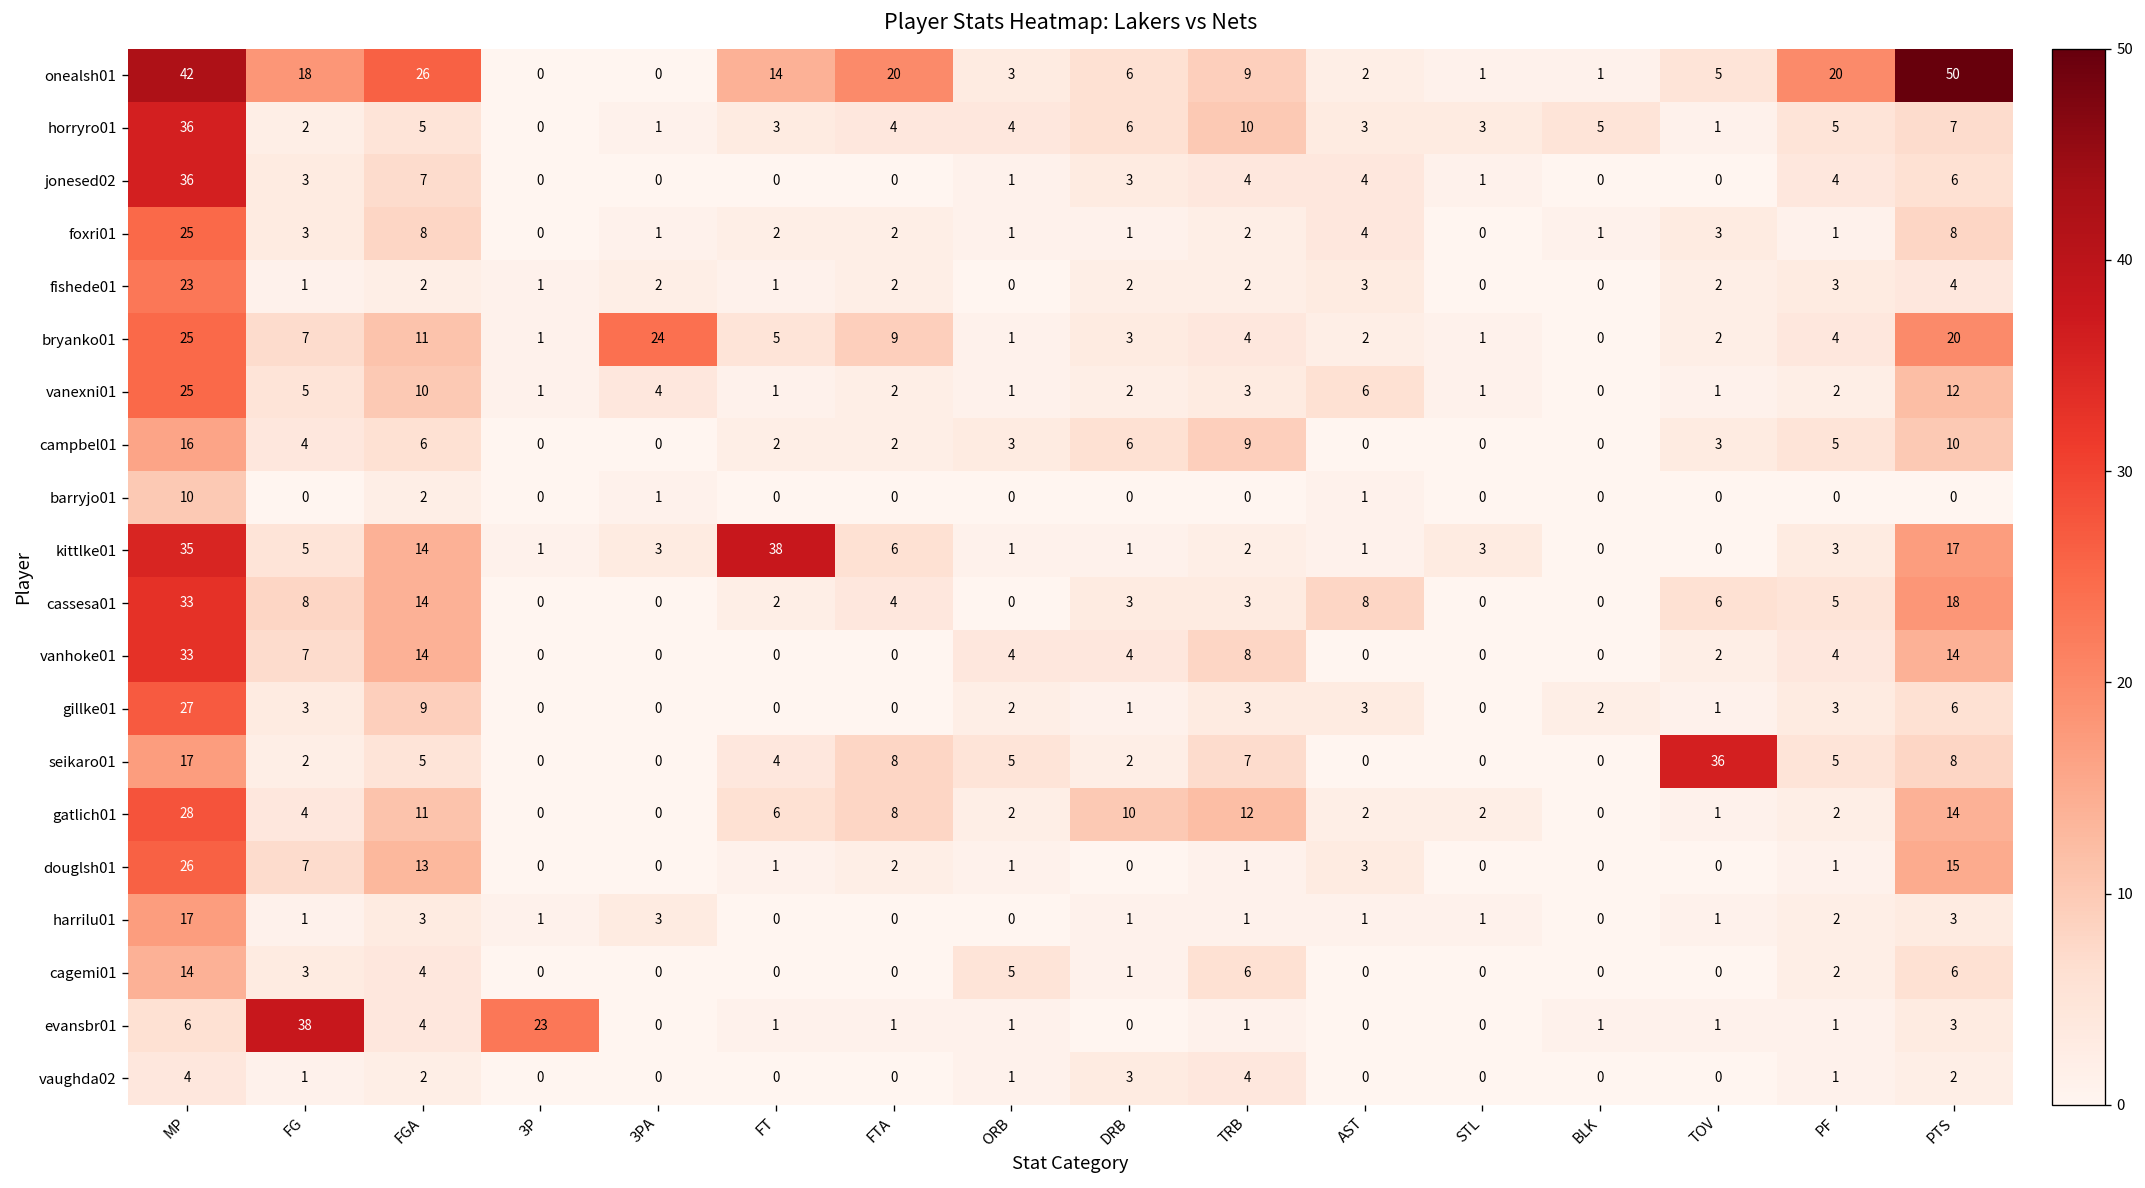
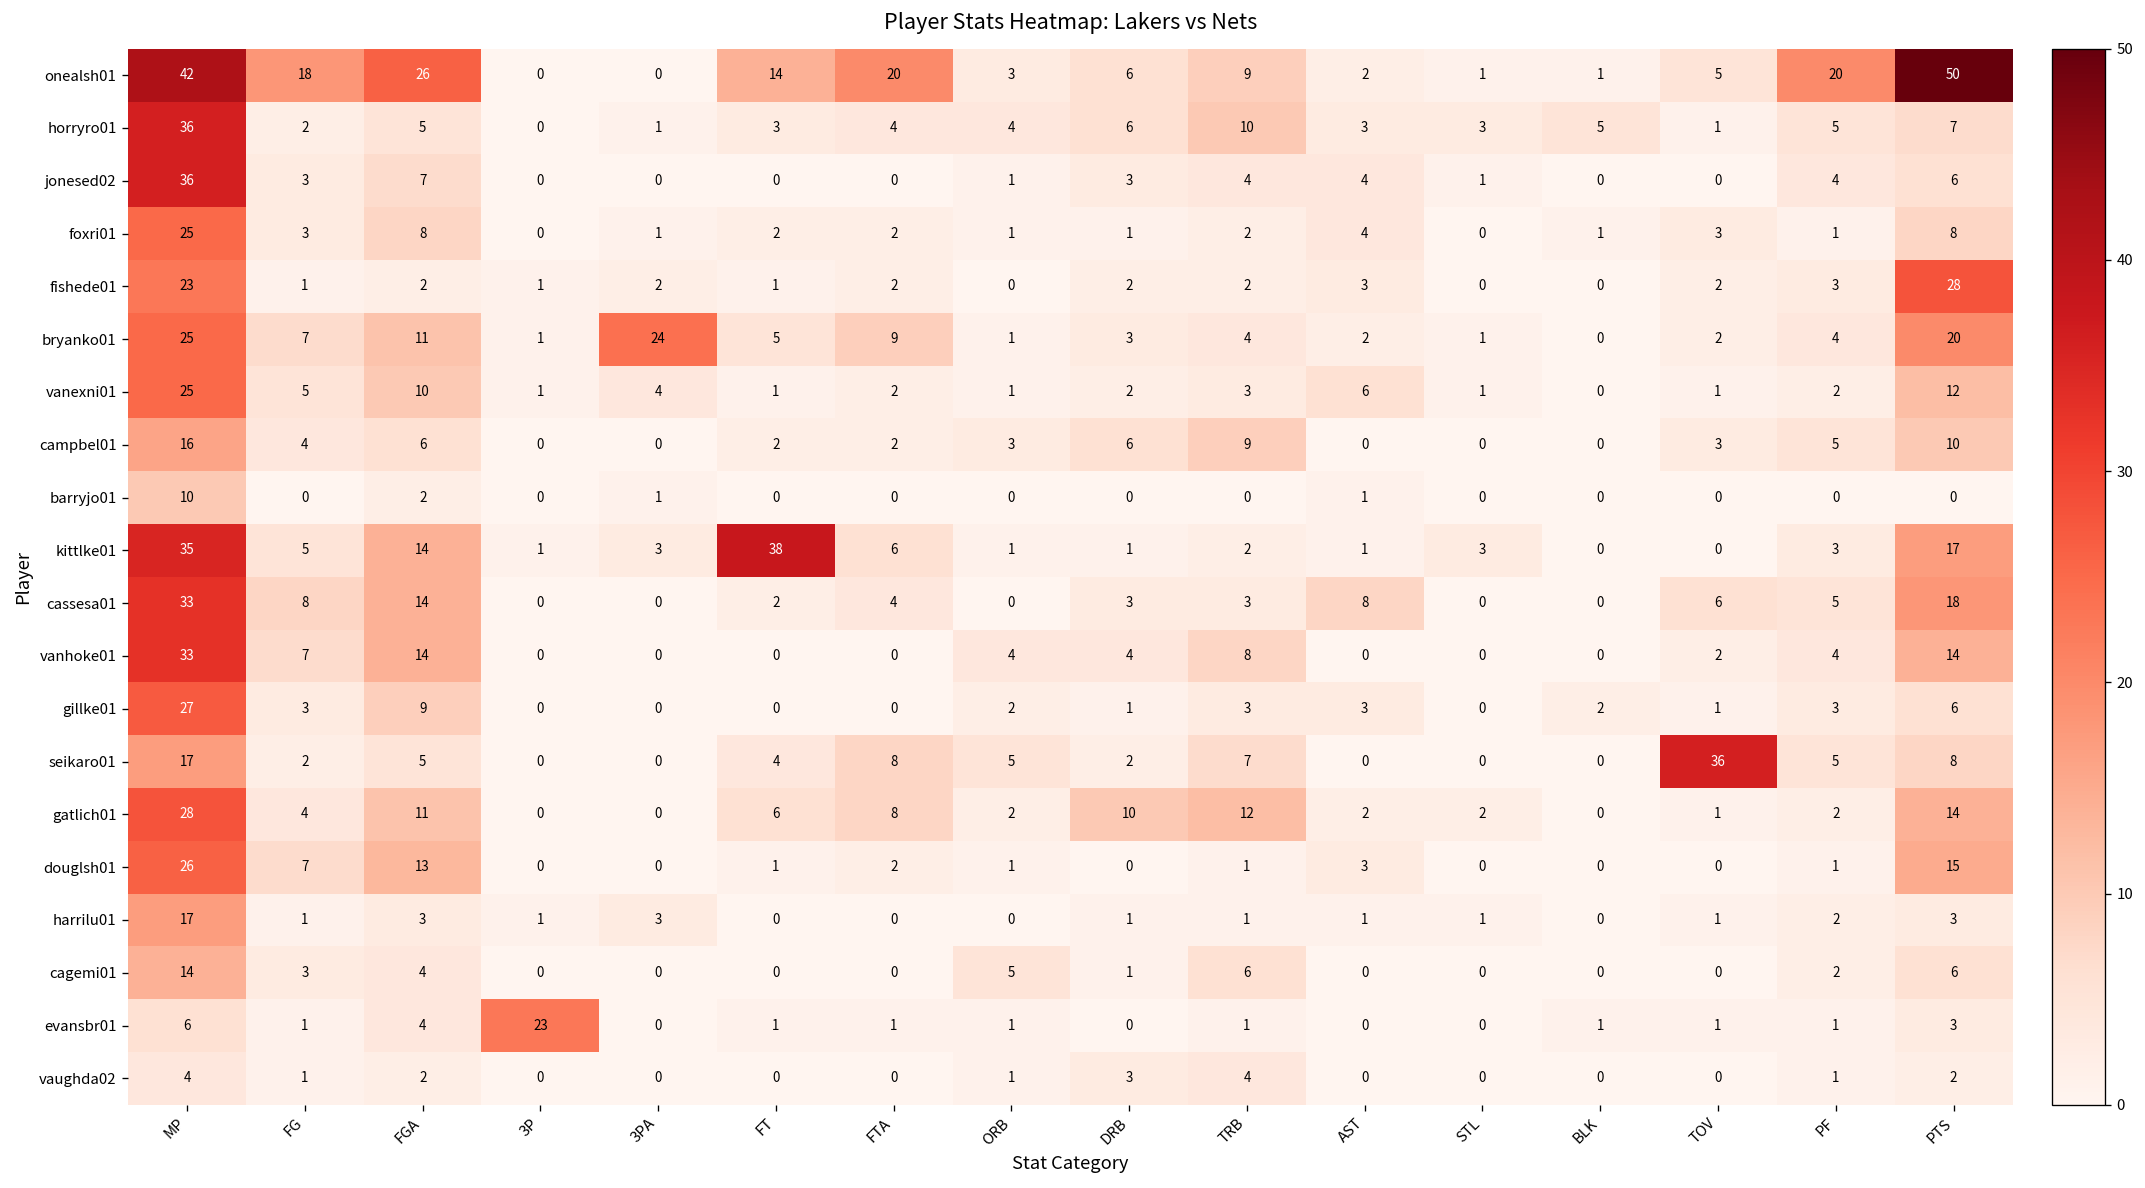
  {
    "fishede01": {
      "MP": 23,
      "FG": 1,
      "FGA": 2,
      "3P": 1,
      "3PA": 2,
      "FT": 1,
      "FTA": 2,
      "ORB": 0,
      "DRB": 2,
      "TRB": 2,
      "AST": 3,
      "STL": 0,
      "BLK": 0,
      "TOV": 2,
      "PF": 3,
-     "PTS": 4
+     "PTS": 28
    },
    "evansbr01": {
      "MP": 6,
-     "FG": 38,
+     "FG": 1,
      "FGA": 4,
      "3P": 23,
      "3PA": 0,
      "FT": 1,
      "FTA": 1,
      "ORB": 1,
      "DRB": 0,
      "TRB": 1,
      "AST": 0,
      "STL": 0,
      "BLK": 1,
      "TOV": 1,
      "PF": 1,
      "PTS": 3
    }
  }
